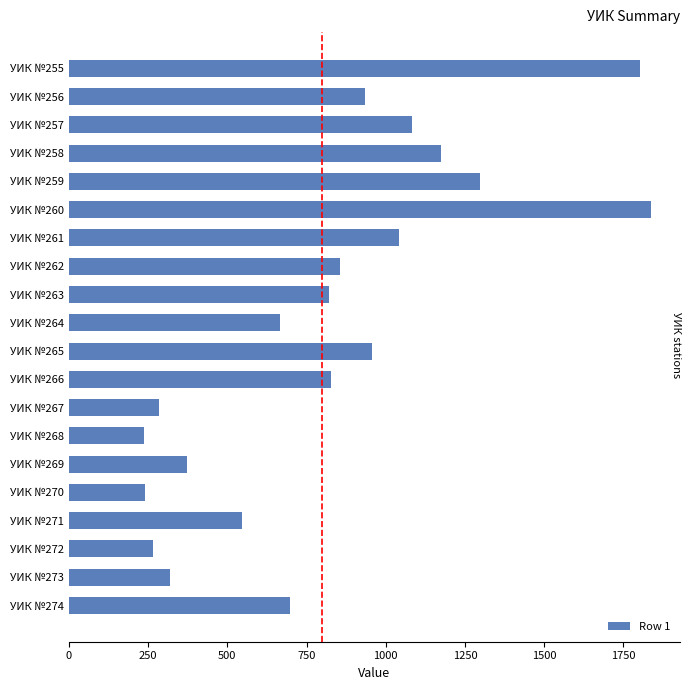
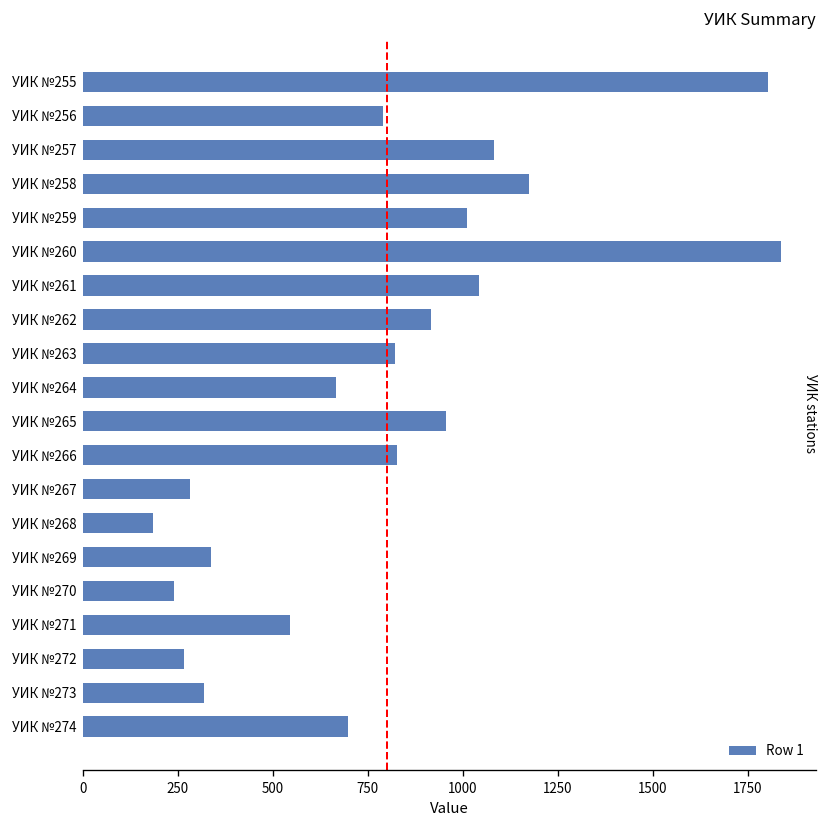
  {
    "УИК №255": 1800,
-   "УИК №256": 930,
+   "УИК №256": 790,
    "УИК №257": 1080,
    "УИК №258": 1170,
-   "УИК №259": 1300,
+   "УИК №259": 1010,
    "УИК №260": 1840,
    "УИК №261": 1040,
-   "УИК №262": 860,
+   "УИК №262": 920,
    "УИК №263": 820,
    "УИК №264": 670,
    "УИК №265": 960,
    "УИК №266": 830,
    "УИК №267": 280,
-   "УИК №268": 240,
-   "УИК №269": 370,
+   "УИК №268": 190,
+   "УИК №269": 340,
    "УИК №270": 240,
    "УИК №271": 550,
    "УИК №272": 270,
    "УИК №273": 320,
    "УИК №274": 700
  }
